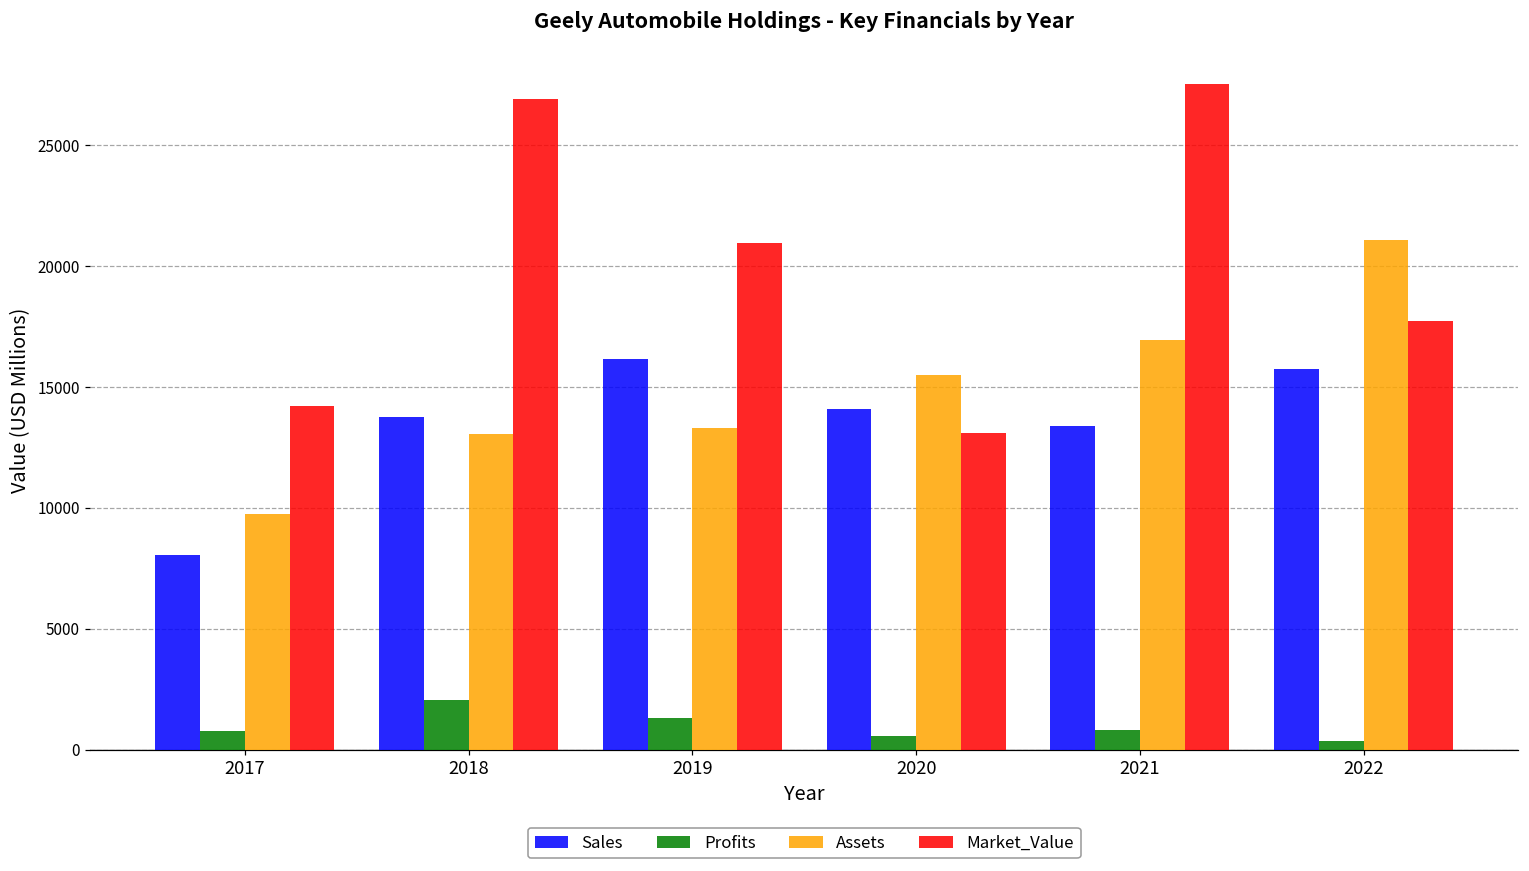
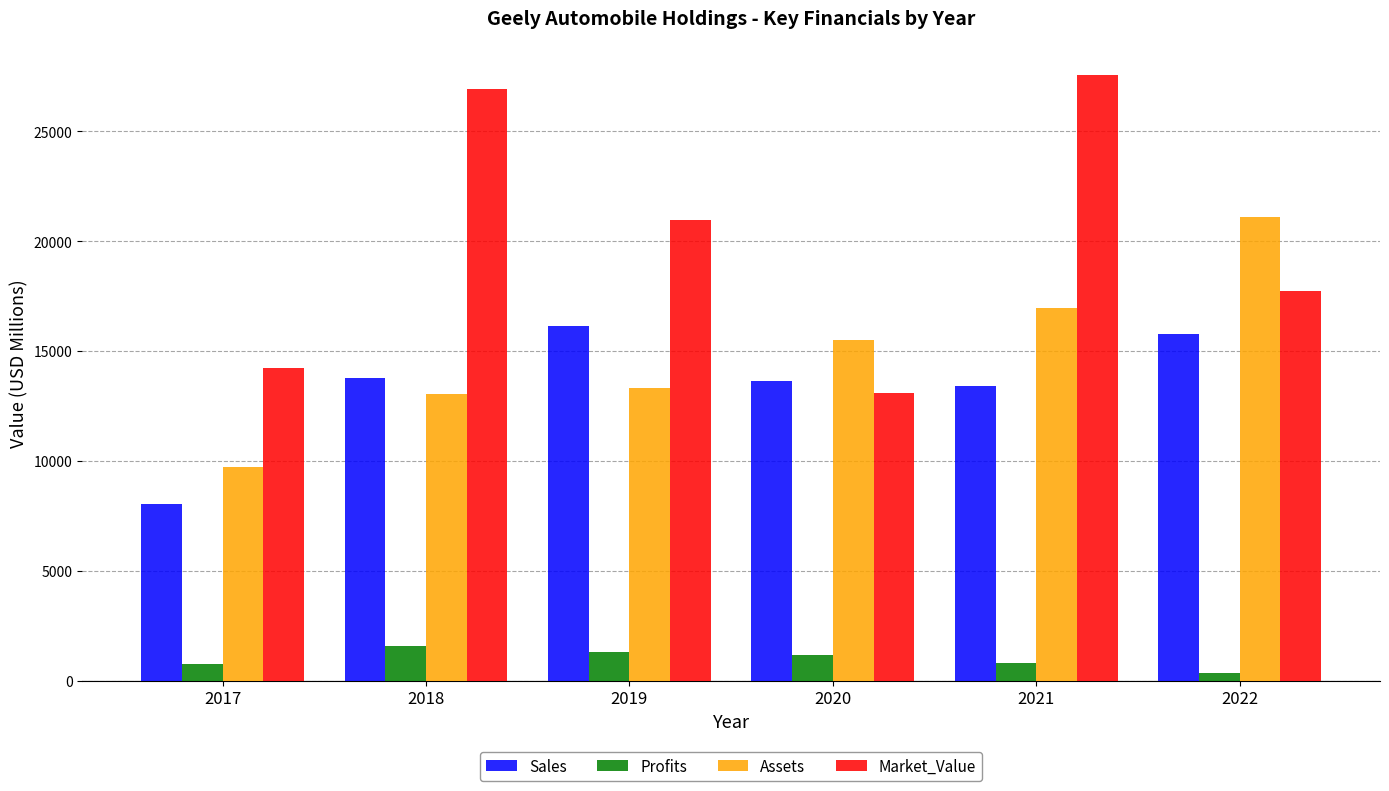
  {
    "Sales": {
      "2017": 8000,
      "2018": 13800,
      "2019": 16100,
-     "2020": 14100,
+     "2020": 13700,
      "2021": 13400,
      "2022": 15800
    },
    "Profits": {
      "2017": 800,
-     "2018": 2000,
+     "2018": 1600,
      "2019": 1300,
-     "2020": 600,
+     "2020": 1200,
      "2021": 800,
      "2022": 300
    },
    "Assets": {
      "2017": 9700,
      "2018": 13100,
      "2019": 13300,
      "2020": 15500,
      "2021": 16900,
      "2022": 21100
    },
    "Market_Value": {
      "2017": 14200,
      "2018": 26900,
      "2019": 20900,
      "2020": 13100,
      "2021": 27600,
      "2022": 17700
    }
  }
